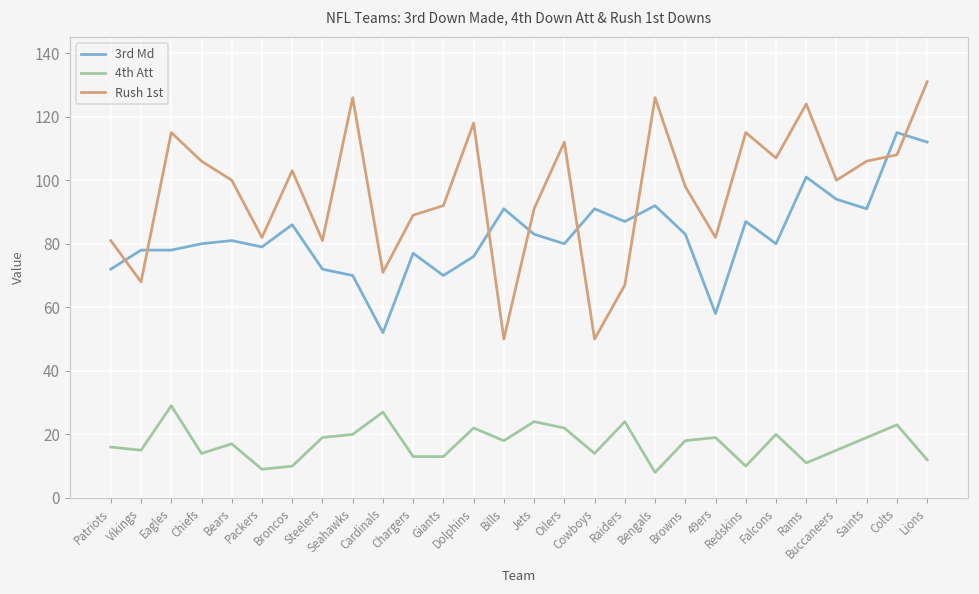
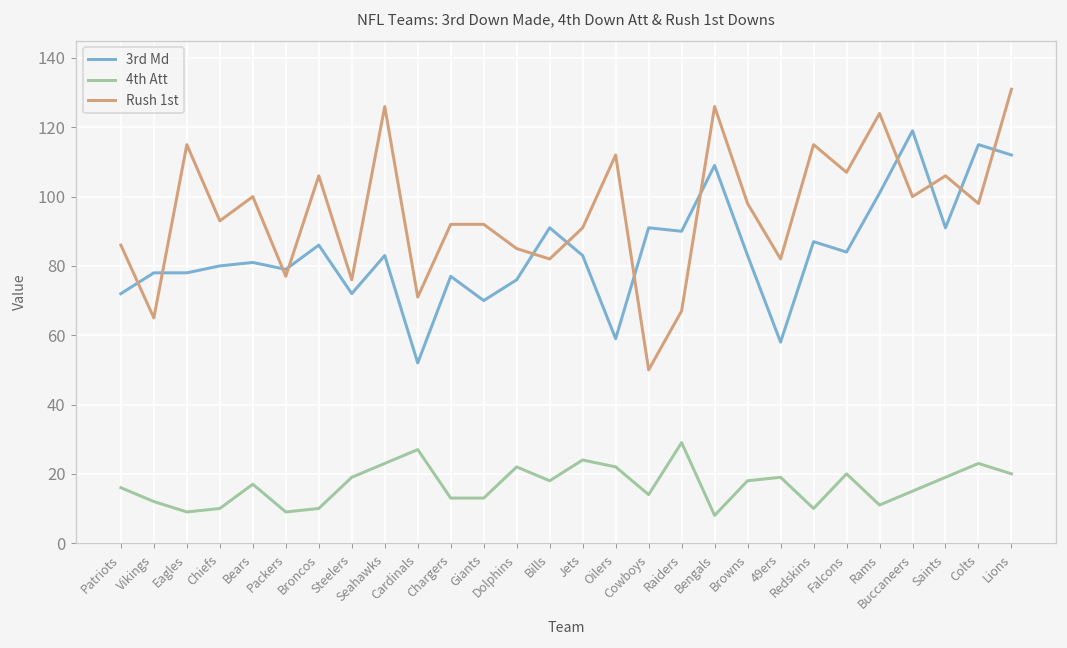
  {
    "3rd Md": {
      "Patriots": 72,
      "Vikings": 78,
      "Eagles": 78,
      "Chiefs": 80,
      "Bears": 81,
      "Packers": 79,
      "Broncos": 86,
      "Steelers": 72,
-     "Seahawks": 70,
+     "Seahawks": 83,
      "Cardinals": 52,
      "Chargers": 77,
      "Giants": 70,
      "Dolphins": 76,
      "Bills": 91,
      "Jets": 83,
-     "Oilers": 80,
+     "Oilers": 59,
      "Cowboys": 91,
-     "Raiders": 87,
-     "Bengals": 92,
+     "Raiders": 90,
+     "Bengals": 109,
      "Browns": 83,
      "49ers": 58,
      "Redskins": 87,
-     "Falcons": 80,
+     "Falcons": 84,
      "Rams": 101,
-     "Buccaneers": 94,
+     "Buccaneers": 119,
      "Saints": 91,
      "Colts": 115,
      "Lions": 112
    },
    "4th Att": {
      "Patriots": 16,
-     "Vikings": 15,
-     "Eagles": 29,
-     "Chiefs": 14,
+     "Vikings": 12,
+     "Eagles": 9,
+     "Chiefs": 10,
      "Bears": 17,
      "Packers": 9,
      "Broncos": 10,
      "Steelers": 19,
-     "Seahawks": 20,
+     "Seahawks": 23,
      "Cardinals": 27,
      "Chargers": 13,
      "Giants": 13,
      "Dolphins": 22,
      "Bills": 18,
      "Jets": 24,
      "Oilers": 22,
      "Cowboys": 14,
-     "Raiders": 24,
+     "Raiders": 29,
      "Bengals": 8,
      "Browns": 18,
      "49ers": 19,
      "Redskins": 10,
      "Falcons": 20,
      "Rams": 11,
      "Buccaneers": 15,
      "Saints": 19,
      "Colts": 23,
-     "Lions": 12
+     "Lions": 20
    },
    "Rush 1st": {
-     "Patriots": 81,
-     "Vikings": 68,
+     "Patriots": 86,
+     "Vikings": 65,
      "Eagles": 115,
-     "Chiefs": 106,
+     "Chiefs": 93,
      "Bears": 100,
-     "Packers": 82,
-     "Broncos": 103,
-     "Steelers": 81,
+     "Packers": 77,
+     "Broncos": 106,
+     "Steelers": 76,
      "Seahawks": 126,
      "Cardinals": 71,
-     "Chargers": 89,
+     "Chargers": 92,
      "Giants": 92,
-     "Dolphins": 118,
-     "Bills": 50,
+     "Dolphins": 85,
+     "Bills": 82,
      "Jets": 91,
      "Oilers": 112,
      "Cowboys": 50,
      "Raiders": 67,
      "Bengals": 126,
      "Browns": 98,
      "49ers": 82,
      "Redskins": 115,
      "Falcons": 107,
      "Rams": 124,
      "Buccaneers": 100,
      "Saints": 106,
-     "Colts": 108,
+     "Colts": 98,
      "Lions": 131
    }
  }
